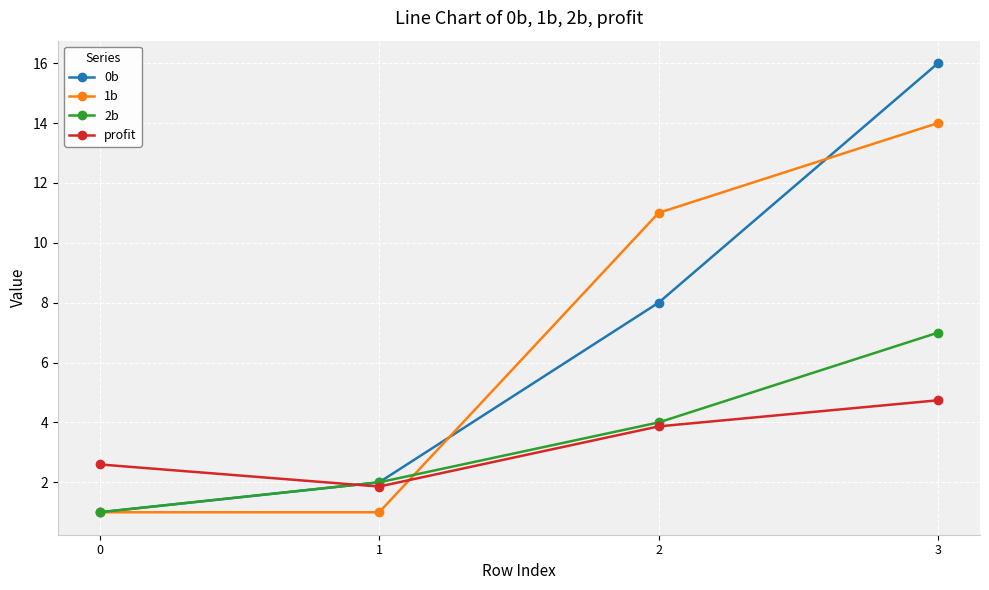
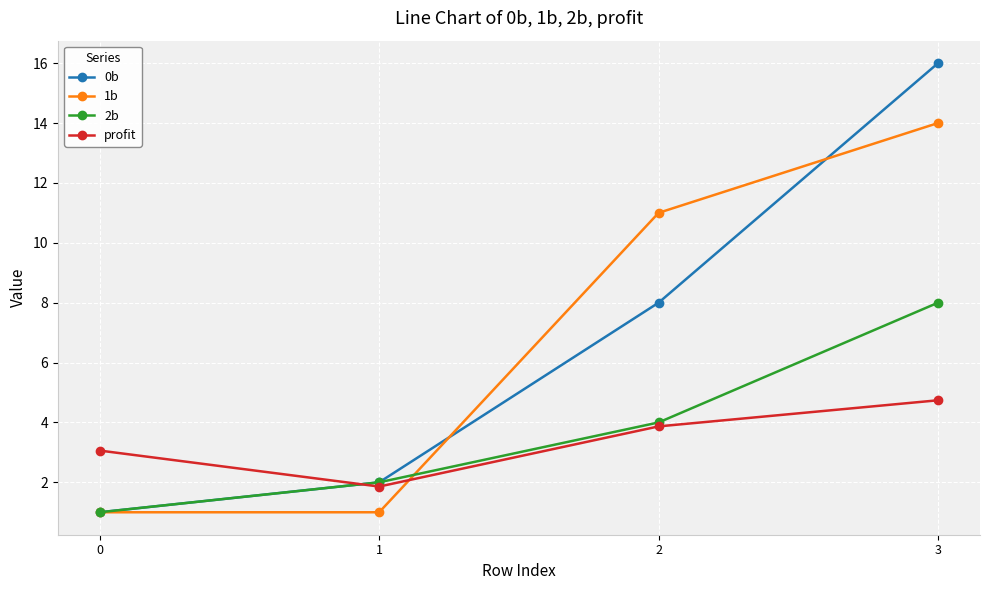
  {
    "0b": {
      "2": 8.0,
      "3": 16.0
    },
    "1b": {
      "1": 1.0,
      "2": 11.0,
      "3": 14.0
    },
    "2b": {
      "2": 4,
-     "3": 7
+     "3": 8
    },
    "profit": {
-     "0": 2.6,
+     "0": 3.1,
      "1": 1.9,
      "2": 3.9,
      "3": 4.7
    }
  }
